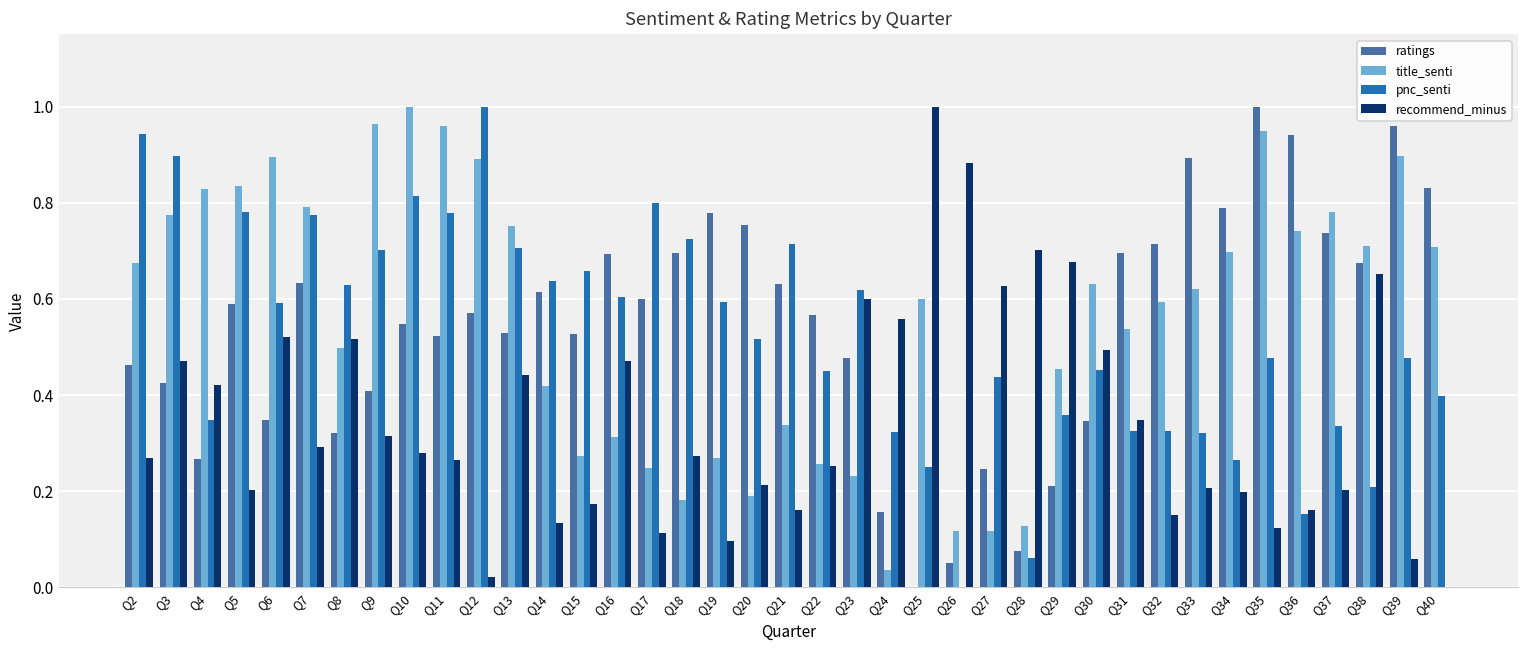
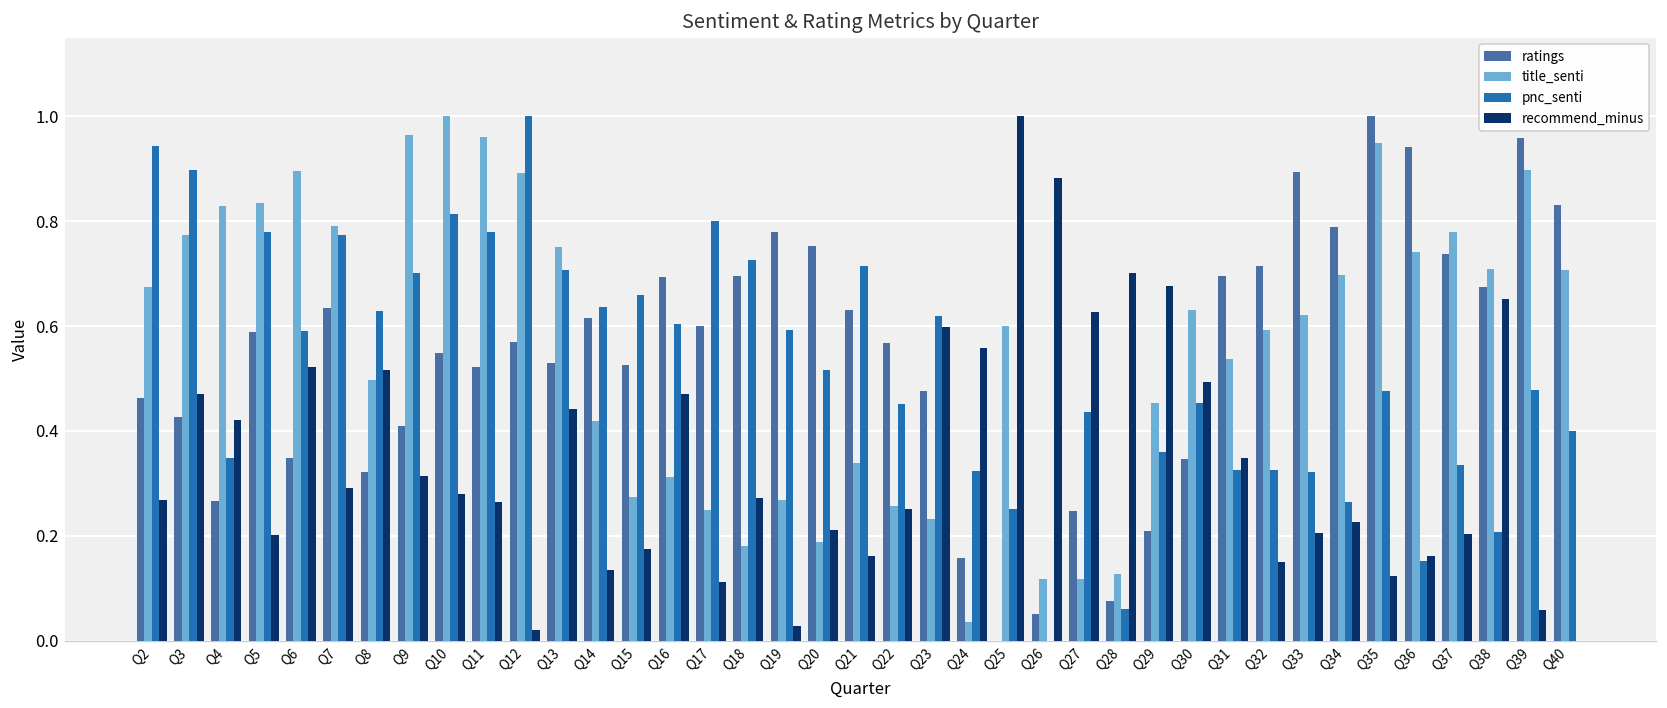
  {
    "title_senti": {
      "Q2": 0.68,
      "Q3": 0.77,
      "Q4": 0.83,
      "Q5": 0.83,
      "Q6": 0.90,
      "Q7": 0.79,
      "Q8": 0.50,
      "Q9": 0.96,
      "Q10": 1.00,
      "Q11": 0.96,
      "Q12": 0.89,
      "Q13": 0.75,
      "Q14": 0.42,
      "Q15": 0.27,
      "Q16": 0.31,
      "Q17": 0.25,
      "Q18": 0.18,
      "Q19": 0.27,
      "Q20": 0.19,
      "Q21": 0.34,
      "Q22": 0.26,
      "Q23": 0.23,
      "Q24": 0.04,
      "Q25": 0.60,
      "Q26": 0.12,
      "Q27": 0.12,
      "Q28": 0.13,
      "Q29": 0.45,
      "Q30": 0.63,
      "Q31": 0.54,
      "Q32": 0.59,
      "Q33": 0.62,
      "Q34": 0.70,
      "Q35": 0.95,
      "Q36": 0.74,
      "Q37": 0.78,
      "Q38": 0.71,
      "Q39": 0.90,
      "Q40": 0.71
    },
    "recommend_minus": {
      "Q2": 0.27,
      "Q3": 0.47,
      "Q4": 0.42,
      "Q5": 0.20,
      "Q6": 0.52,
      "Q7": 0.29,
      "Q8": 0.52,
      "Q9": 0.31,
      "Q10": 0.28,
      "Q11": 0.26,
      "Q12": 0.02,
      "Q13": 0.44,
      "Q14": 0.13,
      "Q15": 0.17,
      "Q16": 0.47,
      "Q17": 0.11,
      "Q18": 0.27,
-     "Q19": 0.10,
+     "Q19": 0.03,
      "Q20": 0.21,
      "Q21": 0.16,
      "Q22": 0.25,
      "Q23": 0.60,
      "Q24": 0.56,
      "Q25": 1.00,
      "Q26": 0.88,
      "Q27": 0.63,
      "Q28": 0.70,
      "Q29": 0.68,
      "Q30": 0.49,
      "Q31": 0.35,
      "Q32": 0.15,
      "Q33": 0.21,
-     "Q34": 0.20,
+     "Q34": 0.23,
      "Q35": 0.12,
      "Q36": 0.16,
      "Q37": 0.20,
      "Q38": 0.65,
      "Q39": 0.06,
      "Q40": 0.00
    }
  }
